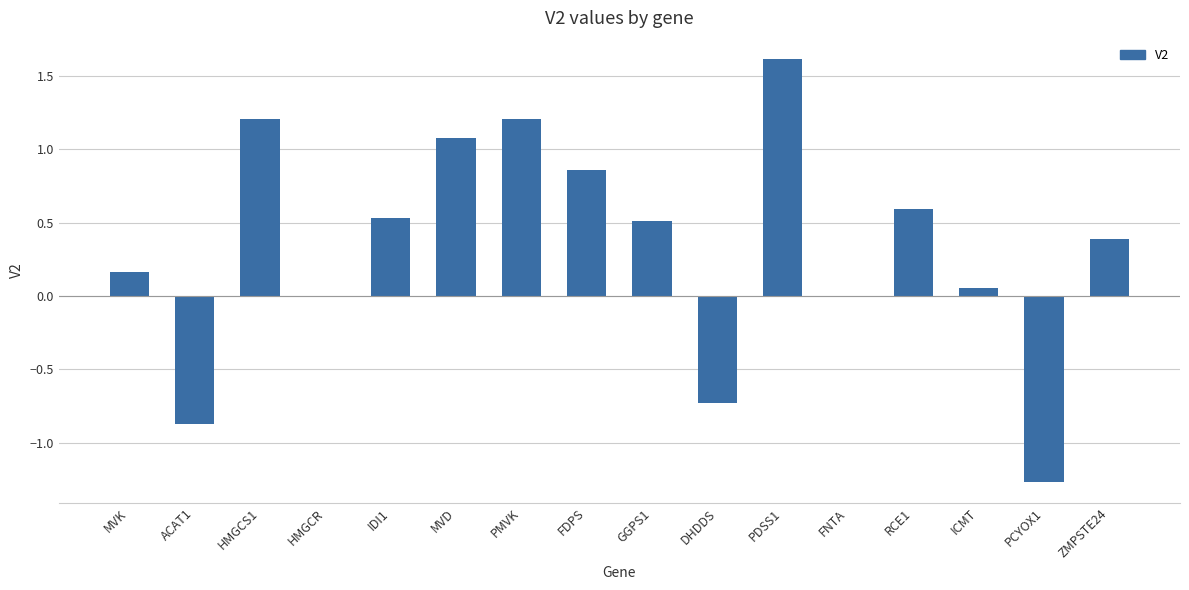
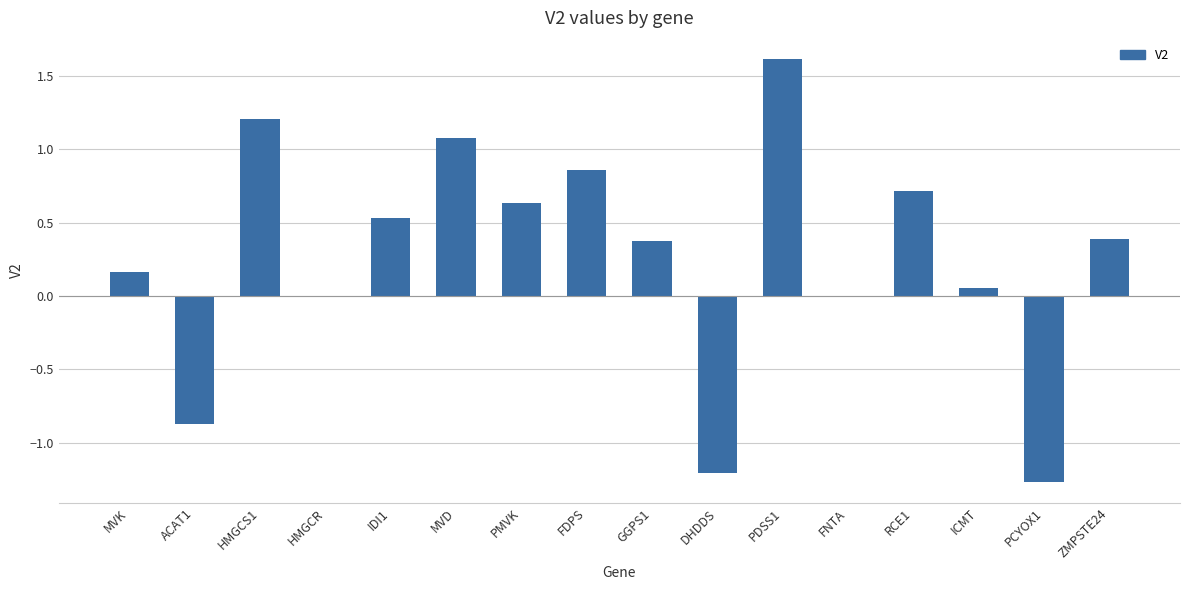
  {
    "MVK": 0.16,
    "ACAT1": -0.87,
    "HMGCS1": 1.21,
    "HMGCR": 0.00,
    "IDI1": 0.53,
    "MVD": 1.08,
-   "PMVK": 1.21,
+   "PMVK": 0.64,
    "FDPS": 0.86,
-   "GGPS1": 0.51,
-   "DHDDS": -0.73,
+   "GGPS1": 0.38,
+   "DHDDS": -1.21,
    "PDSS1": 1.62,
    "FNTA": 0.00,
-   "RCE1": 0.59,
+   "RCE1": 0.72,
    "ICMT": 0.06,
    "PCYOX1": -1.26,
    "ZMPSTE24": 0.39
  }
